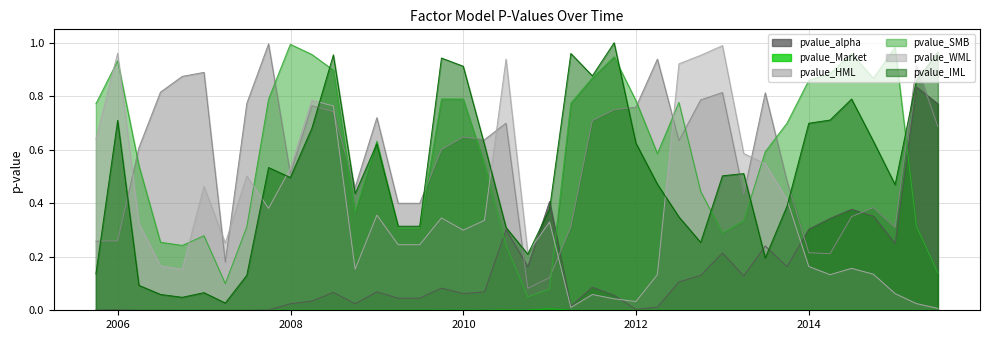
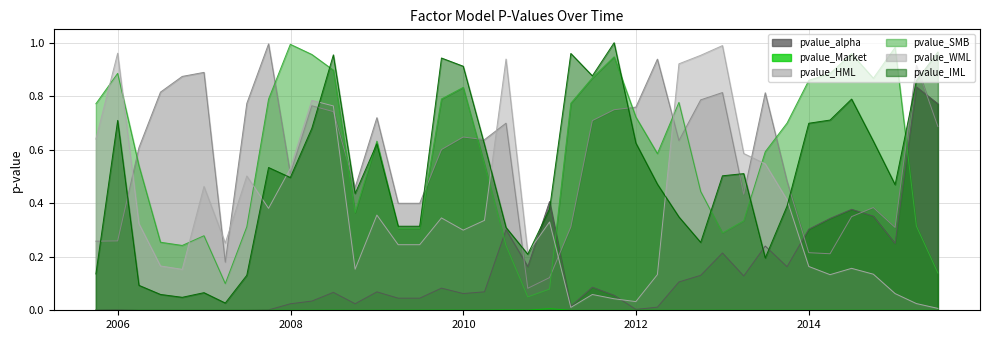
  {
    "pvalue_alpha": {
      "2008": 0.02,
      "2010": 0.06,
      "2014": 0.30
    },
    "pvalue_Market": {
      "2008": 0.00,
      "2010": 0.00,
      "2014": 0.00
    },
    "pvalue_SMB": {
-     "2006": 0.93,
+     "2006": 0.89,
      "2008": 0.99,
-     "2010": 0.79,
-     "2012": 0.78
+     "2010": 0.83,
+     "2012": 0.72
    },
    "pvalue_IML": {
      "2006": 0.71,
      "2008": 0.50,
      "2010": 0.91,
      "2012": 0.63,
      "2014": 0.70
    }
  }
